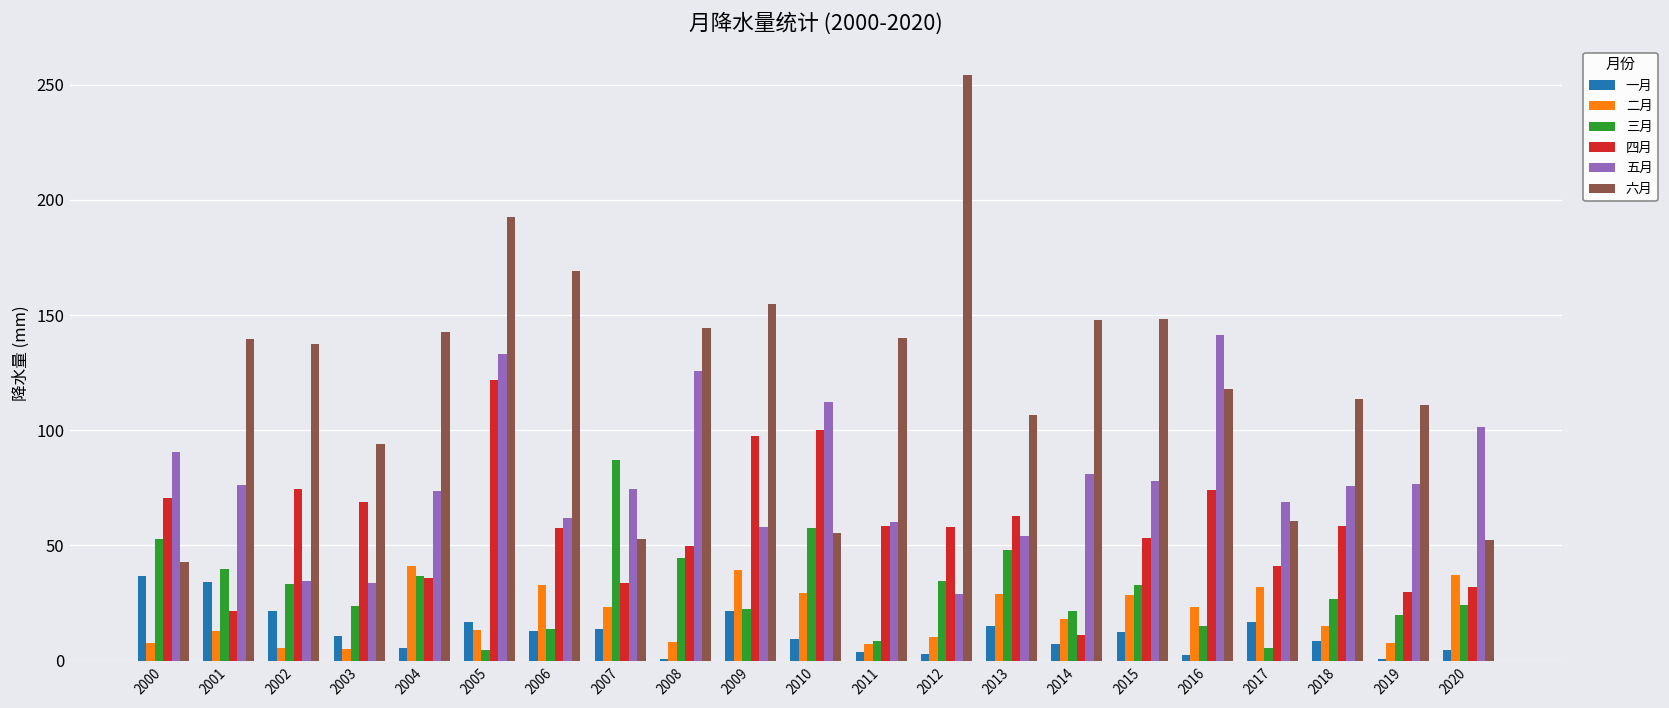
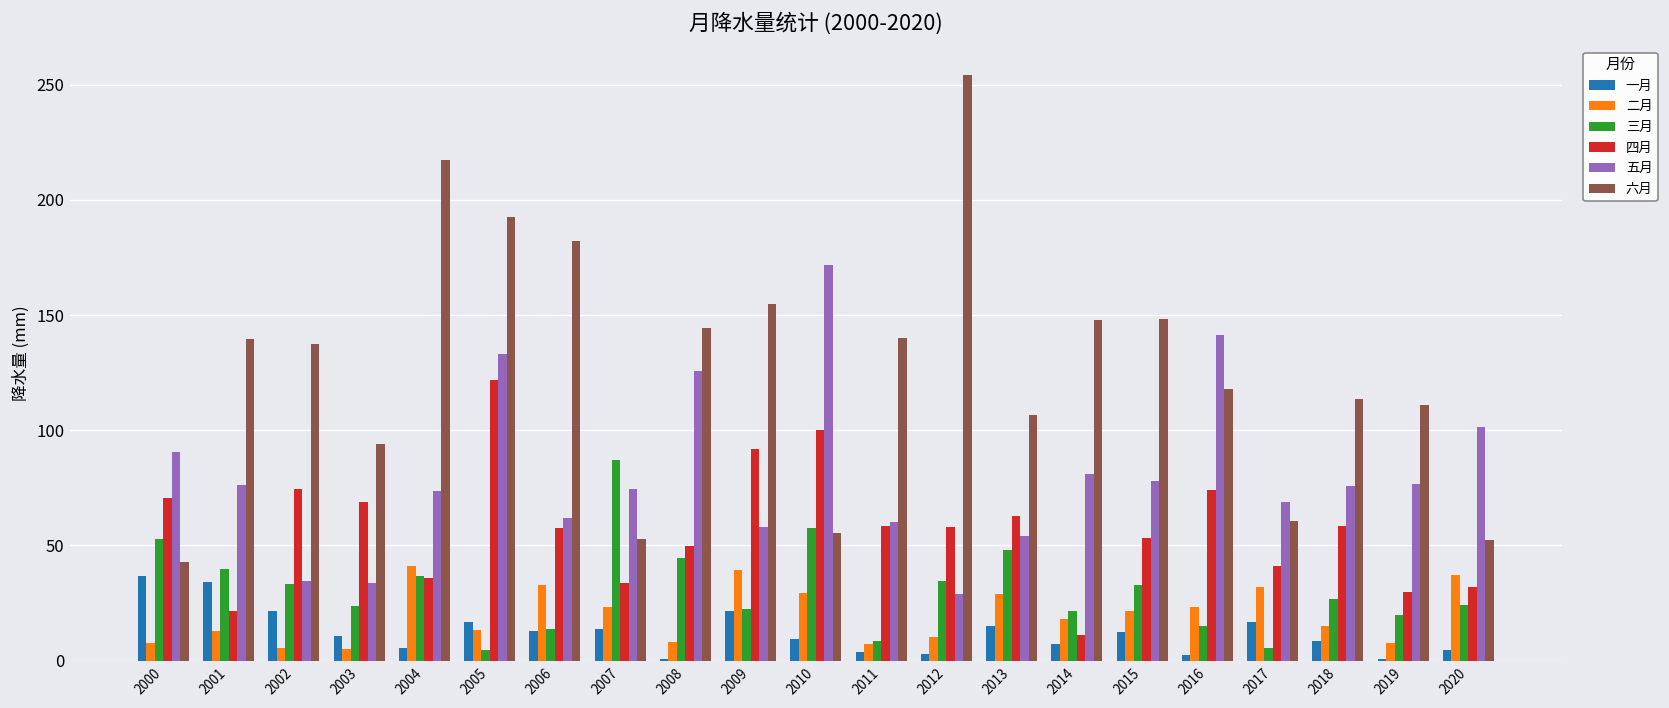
  {
    "一月": {
      "2000": 37,
      "2001": 34,
      "2002": 21,
      "2003": 11,
      "2004": 6,
      "2005": 17,
      "2006": 13,
      "2007": 14,
      "2009": 21,
      "2010": 9,
      "2011": 4,
      "2012": 3,
      "2013": 15,
      "2014": 7,
      "2015": 12,
      "2016": 2,
      "2017": 17,
      "2018": 8,
      "2020": 5
    },
    "二月": {
      "2000": 8,
      "2001": 13,
      "2002": 6,
      "2003": 5,
      "2004": 41,
      "2005": 13,
      "2006": 33,
      "2007": 23,
      "2008": 8,
      "2009": 39,
      "2010": 29,
      "2011": 7,
      "2012": 10,
      "2013": 29,
      "2014": 18,
-     "2015": 29,
+     "2015": 22,
      "2016": 23,
      "2017": 32,
      "2018": 15,
      "2019": 8,
      "2020": 37
    },
    "三月": {
      "2000": 53,
      "2001": 40,
      "2002": 33,
      "2003": 24,
      "2004": 37,
      "2005": 5,
      "2006": 14,
      "2007": 87,
      "2008": 45,
      "2009": 22,
      "2010": 58,
      "2011": 9,
      "2012": 35,
      "2013": 48,
      "2014": 22,
      "2015": 33,
      "2016": 15,
      "2017": 5,
      "2018": 27,
      "2019": 20,
      "2020": 24
    },
    "四月": {
      "2000": 71,
      "2001": 21,
      "2002": 74,
      "2003": 69,
      "2004": 36,
      "2005": 122,
      "2006": 58,
      "2007": 34,
      "2008": 50,
-     "2009": 98,
+     "2009": 92,
      "2010": 100,
      "2011": 58,
      "2012": 58,
      "2013": 63,
      "2014": 11,
      "2015": 53,
      "2016": 74,
      "2017": 41,
      "2018": 58,
      "2019": 30,
      "2020": 32
    },
    "五月": {
      "2000": 91,
      "2001": 76,
      "2002": 34,
      "2003": 34,
      "2004": 73,
      "2005": 133,
      "2006": 62,
      "2007": 74,
      "2008": 126,
      "2009": 58,
-     "2010": 112,
+     "2010": 172,
      "2011": 60,
      "2012": 29,
      "2013": 54,
      "2014": 81,
      "2015": 78,
      "2016": 142,
      "2017": 69,
      "2018": 76,
      "2019": 77,
      "2020": 102
    },
    "六月": {
      "2000": 43,
      "2001": 140,
      "2002": 137,
      "2003": 94,
-     "2004": 143,
+     "2004": 217,
      "2005": 193,
-     "2006": 169,
+     "2006": 182,
      "2007": 53,
      "2008": 144,
      "2009": 155,
      "2010": 55,
      "2011": 140,
      "2012": 254,
      "2013": 107,
      "2014": 148,
      "2015": 148,
      "2016": 118,
      "2017": 61,
      "2018": 114,
      "2019": 111,
      "2020": 52
    }
  }
